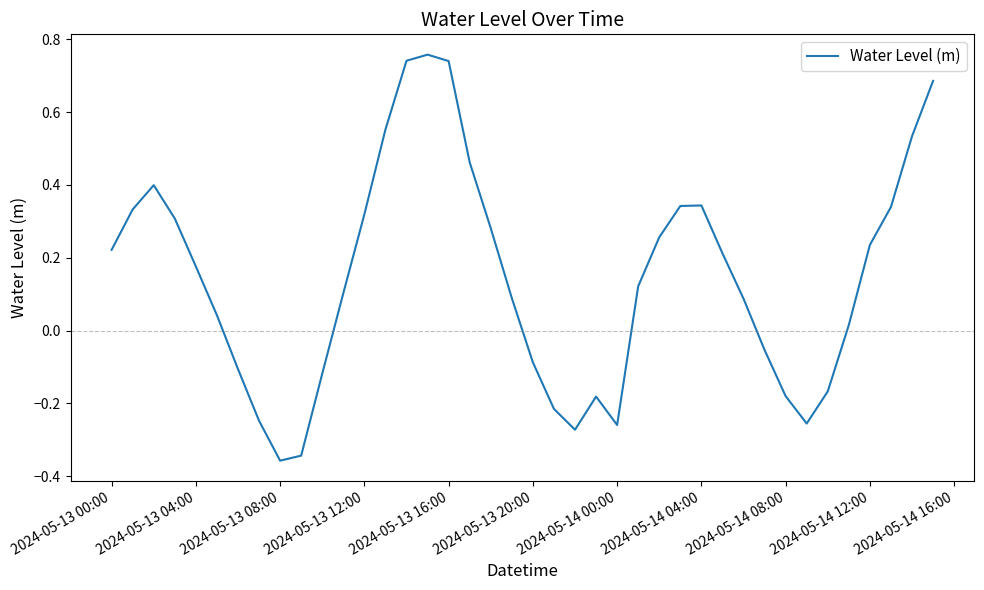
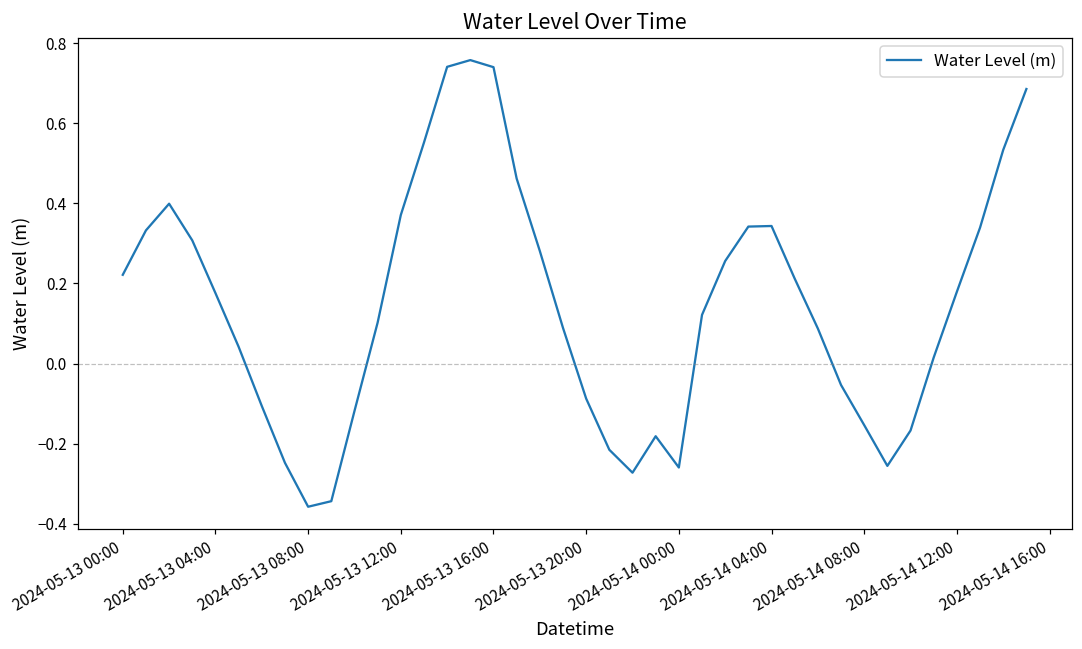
  {
    "2024-05-13 00:00": 0.22,
    "2024-05-13 04:00": 0.18,
    "2024-05-13 08:00": -0.36,
-   "2024-05-13 12:00": 0.32,
+   "2024-05-13 12:00": 0.37,
    "2024-05-13 16:00": 0.74,
    "2024-05-13 20:00": -0.09,
    "2024-05-14 00:00": -0.26,
    "2024-05-14 04:00": 0.34,
-   "2024-05-14 08:00": -0.18,
-   "2024-05-14 12:00": 0.24
+   "2024-05-14 08:00": -0.15,
+   "2024-05-14 12:00": 0.18
  }
